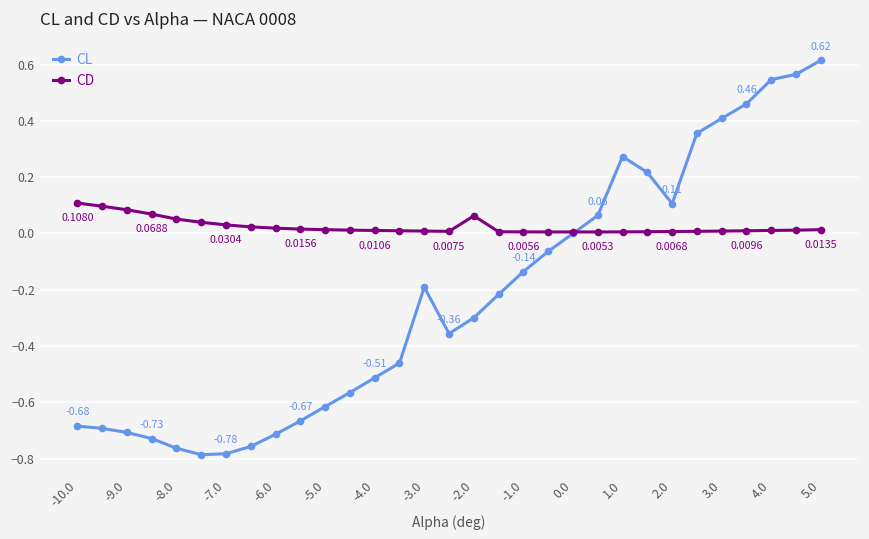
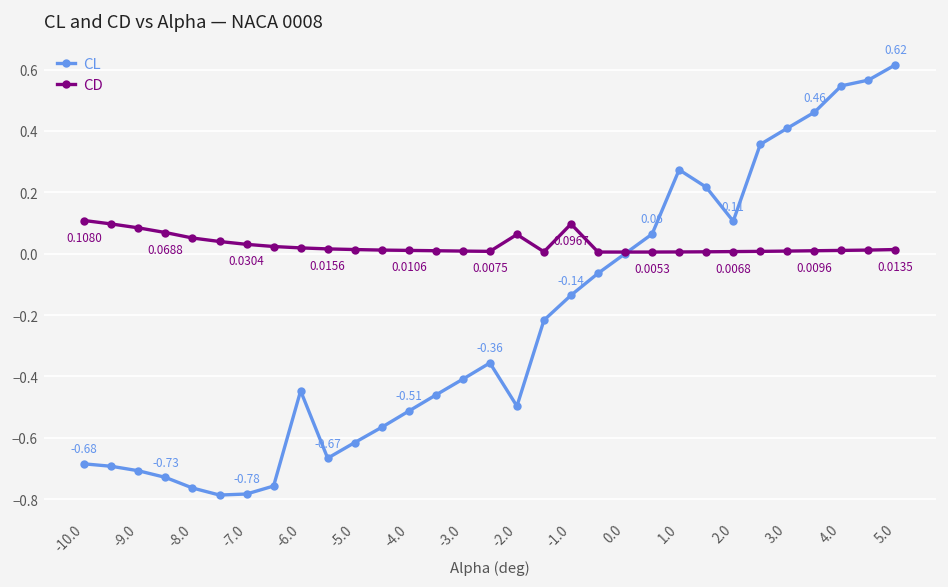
  {
    "CL": {
      "-9.0": -0.71,
      "-8.0": -0.76,
-     "-6.0": -0.71,
+     "-6.0": -0.45,
      "-5.0": -0.62,
-     "-3.0": -0.19,
-     "-2.0": -0.30,
+     "-3.0": -0.41,
+     "-2.0": -0.50,
      "1.0": 0.27,
      "3.0": 0.41,
      "4.0": 0.55
    },
    "CD": {
      "-10.0": 0.1080,
      "-7.0": 0.0304,
      "-4.0": 0.0106,
-     "-1.0": 0.0056,
+     "-1.0": 0.0967,
      "2.0": 0.0068,
      "5.0": 0.0135
    }
  }
